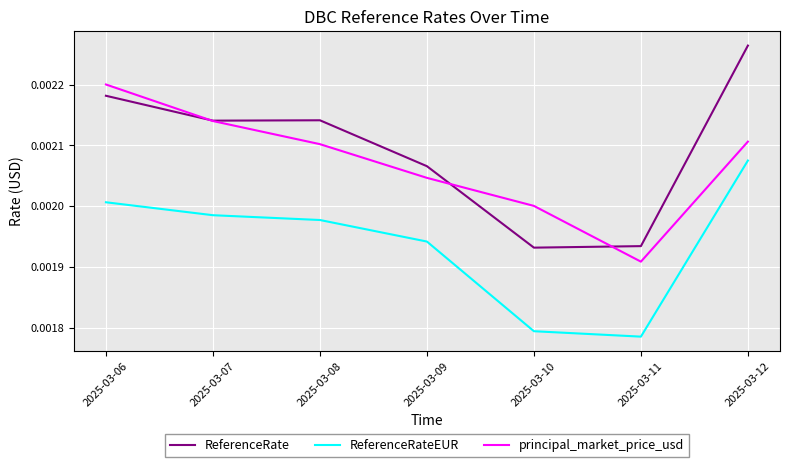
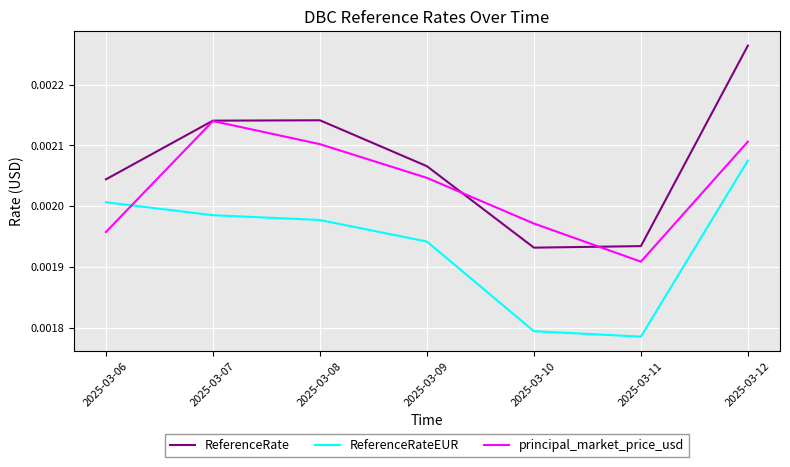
  {
    "ReferenceRate": {
-     "2025-03-06": 0.00218,
+     "2025-03-06": 0.00204,
      "2025-03-08": 0.00214,
      "2025-03-09": 0.00207,
      "2025-03-10": 0.00193,
      "2025-03-11": 0.00193,
      "2025-03-12": 0.00226
    },
    "ReferenceRateEUR": {
      "2025-03-06": 0.00201,
      "2025-03-07": 0.00199,
      "2025-03-08": 0.00198,
      "2025-03-09": 0.00194,
      "2025-03-10": 0.00179,
      "2025-03-11": 0.00179,
      "2025-03-12": 0.00208
    },
    "principal_market_price_usd": {
-     "2025-03-06": 0.00220,
+     "2025-03-06": 0.00196,
      "2025-03-08": 0.00210,
      "2025-03-09": 0.00205,
-     "2025-03-10": 0.00200,
+     "2025-03-10": 0.00197,
      "2025-03-11": 0.00191,
      "2025-03-12": 0.00211
    }
  }
